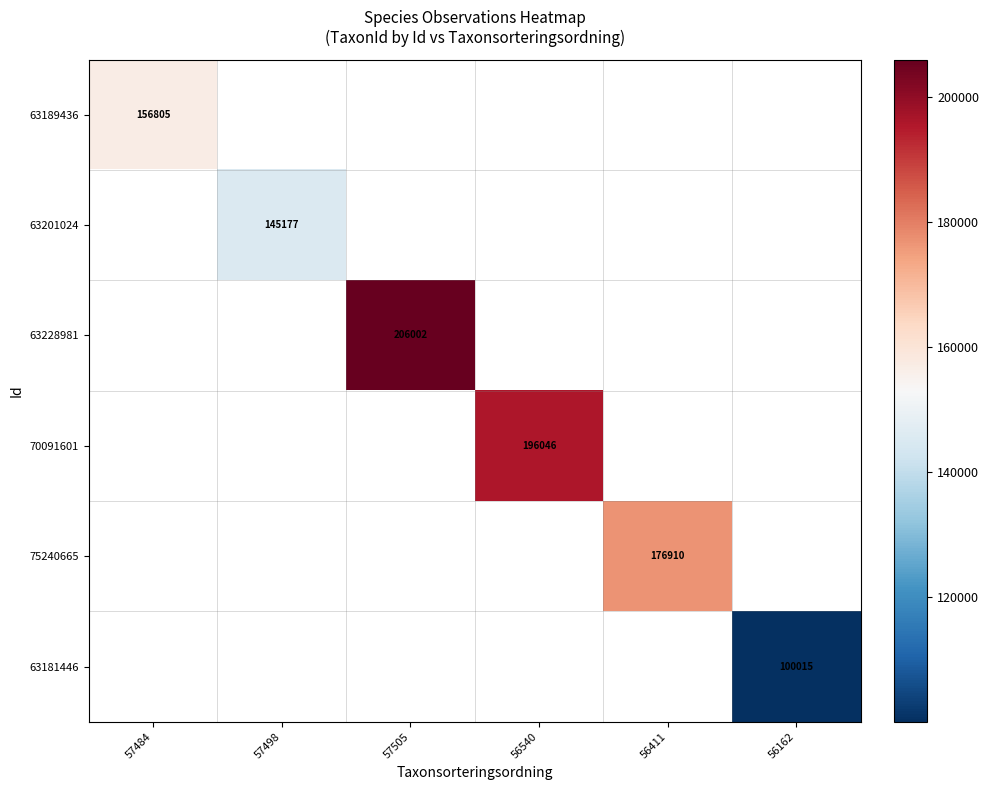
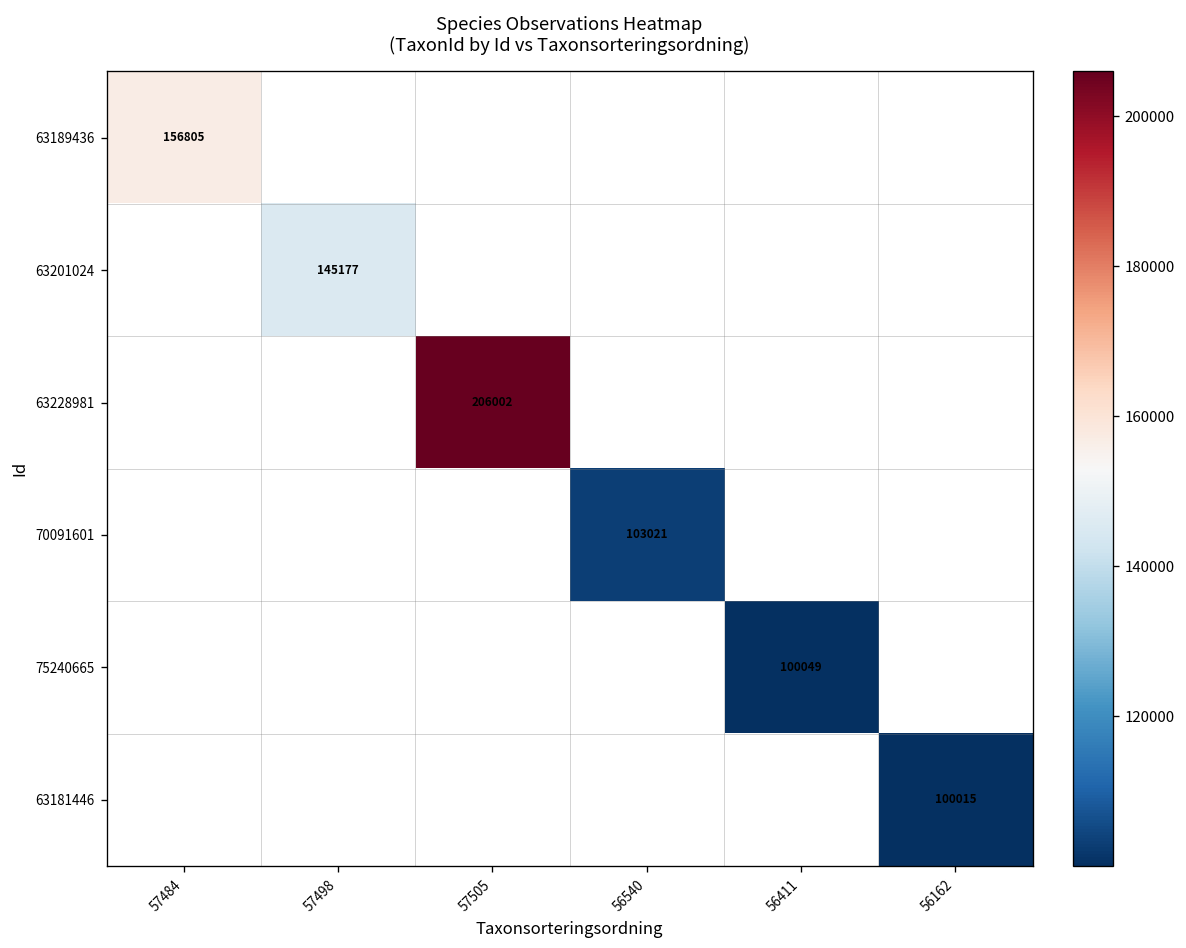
  {
    "63189436": {
      "57484": 156805
    },
    "63201024": {
      "57498": 145177
    },
    "63228981": {
      "57505": 206002
    },
    "70091601": {
-     "56540": 196046
+     "56540": 103021
    },
    "75240665": {
-     "56411": 176910
+     "56411": 100049
    },
    "63181446": {
      "56162": 100015
    }
  }
